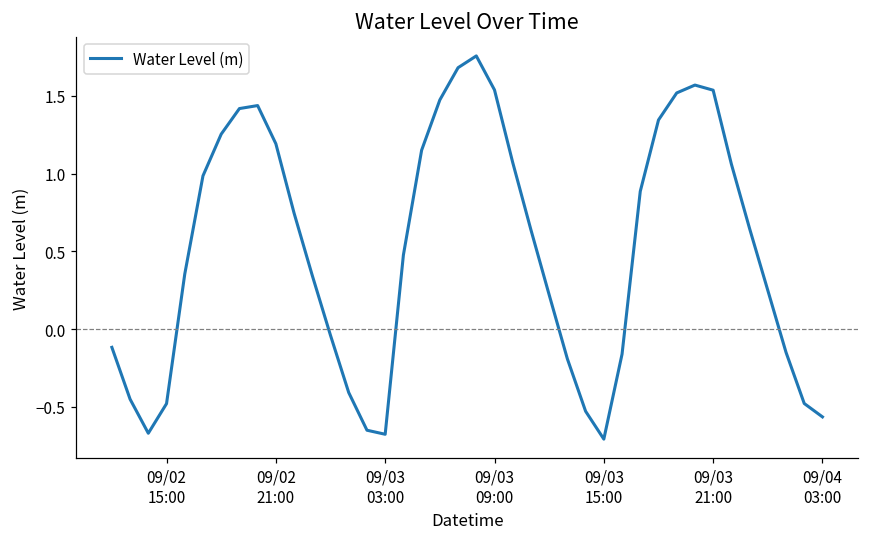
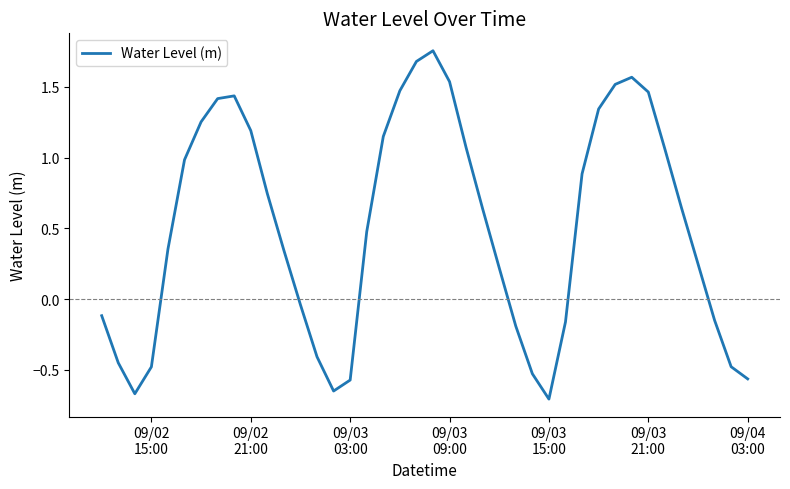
  {
    "09/02 15:00": -0.48,
    "09/02 21:00": 1.19,
-   "09/03 03:00": -0.68,
+   "09/03 03:00": -0.57,
    "09/03 09:00": 1.54,
    "09/03 15:00": -0.71,
-   "09/03 21:00": 1.54,
+   "09/03 21:00": 1.46,
    "09/04 03:00": -0.57
  }
